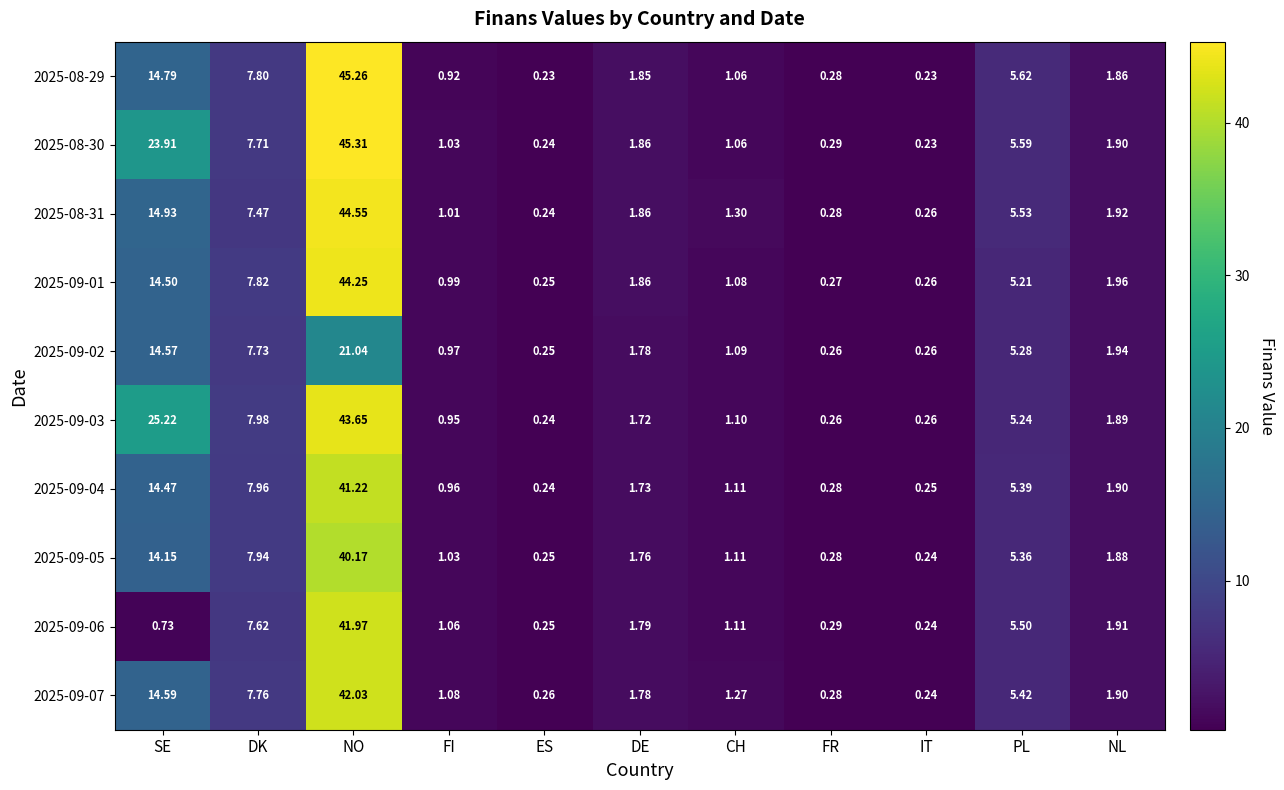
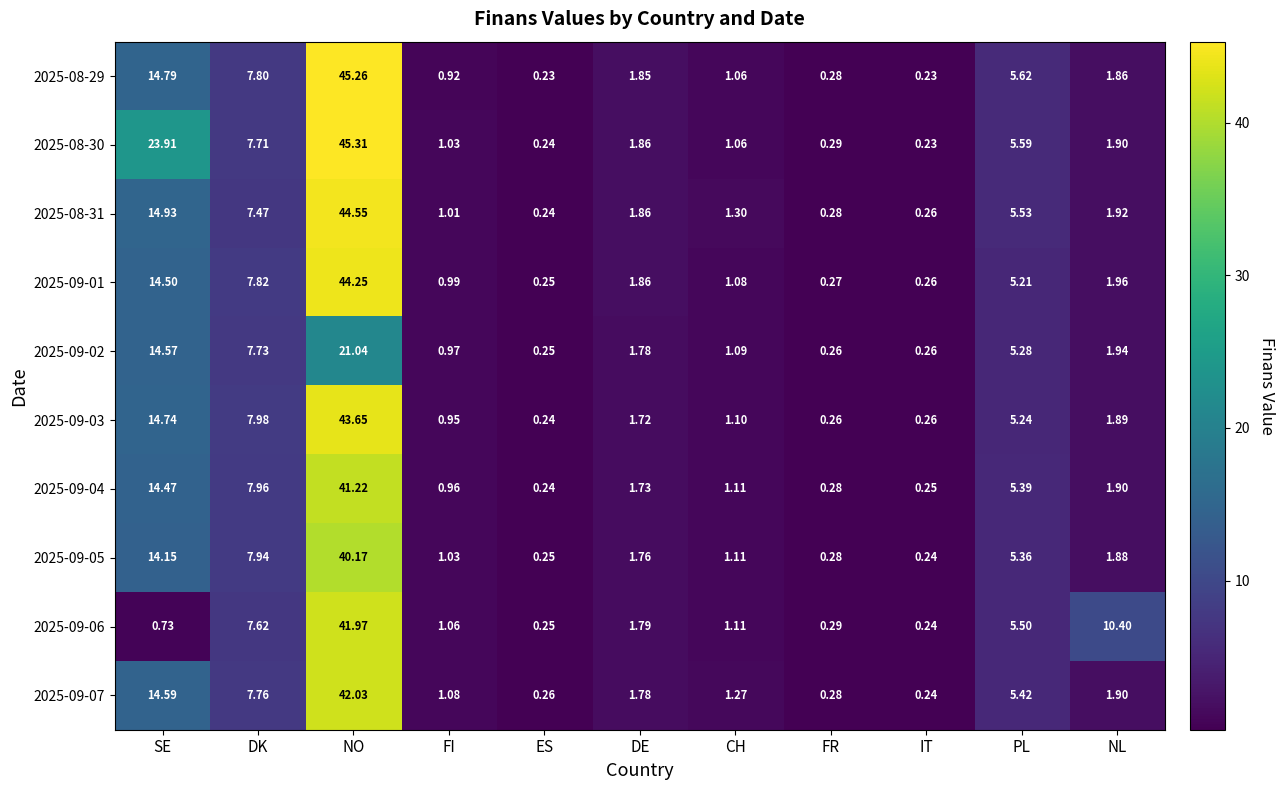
  {
    "2025-08-29": {
      "SE": 14.79,
      "DK": 7.80,
      "NO": 45.26,
      "FI": 0.92,
      "ES": 0.23,
      "DE": 1.85,
      "CH": 1.06,
      "FR": 0.28,
      "IT": 0.23,
      "PL": 5.62,
      "NL": 1.86
    },
    "2025-08-30": {
      "SE": 23.91,
      "DK": 7.71,
      "NO": 45.31,
      "FI": 1.03,
      "ES": 0.24,
      "DE": 1.86,
      "CH": 1.06,
      "FR": 0.29,
      "IT": 0.23,
      "PL": 5.59,
      "NL": 1.90
    },
    "2025-08-31": {
      "SE": 14.93,
      "DK": 7.47,
      "NO": 44.55,
      "FI": 1.01,
      "ES": 0.24,
      "DE": 1.86,
      "CH": 1.30,
      "FR": 0.28,
      "IT": 0.26,
      "PL": 5.53,
      "NL": 1.92
    },
    "2025-09-01": {
      "SE": 14.50,
      "DK": 7.82,
      "NO": 44.25,
      "FI": 0.99,
      "ES": 0.25,
      "DE": 1.86,
      "CH": 1.08,
      "FR": 0.27,
      "IT": 0.26,
      "PL": 5.21,
      "NL": 1.96
    },
    "2025-09-02": {
      "SE": 14.57,
      "DK": 7.73,
      "NO": 21.04,
      "FI": 0.97,
      "ES": 0.25,
      "DE": 1.78,
      "CH": 1.09,
      "FR": 0.26,
      "IT": 0.26,
      "PL": 5.28,
      "NL": 1.94
    },
    "2025-09-03": {
-     "SE": 25.22,
+     "SE": 14.74,
      "DK": 7.98,
      "NO": 43.65,
      "FI": 0.95,
      "ES": 0.24,
      "DE": 1.72,
      "CH": 1.10,
      "FR": 0.26,
      "IT": 0.26,
      "PL": 5.24,
      "NL": 1.89
    },
    "2025-09-04": {
      "SE": 14.47,
      "DK": 7.96,
      "NO": 41.22,
      "FI": 0.96,
      "ES": 0.24,
      "DE": 1.73,
      "CH": 1.11,
      "FR": 0.28,
      "IT": 0.25,
      "PL": 5.39,
      "NL": 1.90
    },
    "2025-09-05": {
      "SE": 14.15,
      "DK": 7.94,
      "NO": 40.17,
      "FI": 1.03,
      "ES": 0.25,
      "DE": 1.76,
      "CH": 1.11,
      "FR": 0.28,
      "IT": 0.24,
      "PL": 5.36,
      "NL": 1.88
    },
    "2025-09-06": {
      "SE": 0.73,
      "DK": 7.62,
      "NO": 41.97,
      "FI": 1.06,
      "ES": 0.25,
      "DE": 1.79,
      "CH": 1.11,
      "FR": 0.29,
      "IT": 0.24,
      "PL": 5.50,
-     "NL": 1.91
+     "NL": 10.40
    },
    "2025-09-07": {
      "SE": 14.59,
      "DK": 7.76,
      "NO": 42.03,
      "FI": 1.08,
      "ES": 0.26,
      "DE": 1.78,
      "CH": 1.27,
      "FR": 0.28,
      "IT": 0.24,
      "PL": 5.42,
      "NL": 1.90
    }
  }
